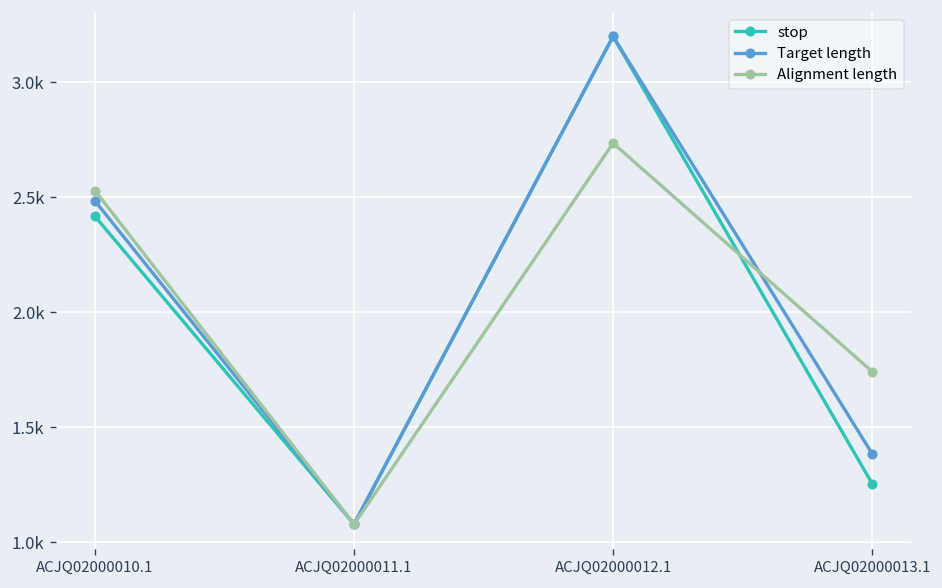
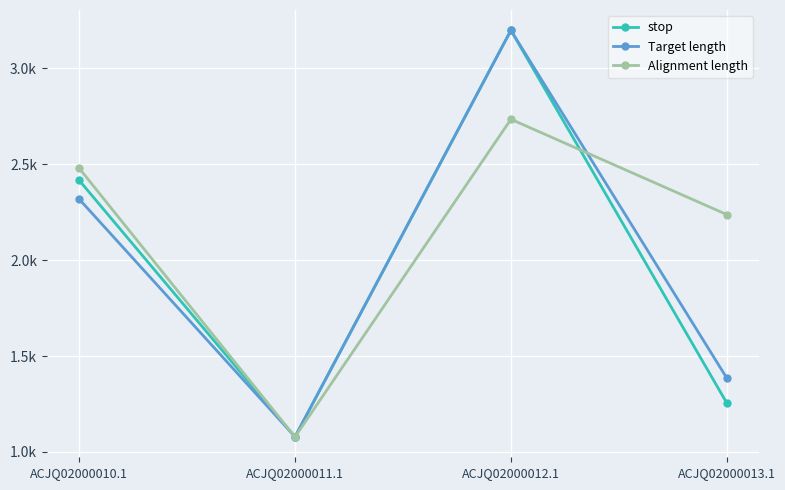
  {
    "stop": {
      "ACJQ02000010.1": 2420,
      "ACJQ02000013.1": 1260
    },
    "Target length": {
-     "ACJQ02000010.1": 2480,
+     "ACJQ02000010.1": 2320,
      "ACJQ02000013.1": 1390
    },
    "Alignment length": {
-     "ACJQ02000010.1": 2530,
+     "ACJQ02000010.1": 2480,
      "ACJQ02000012.1": 2740,
-     "ACJQ02000013.1": 1740
+     "ACJQ02000013.1": 2240
    }
  }
